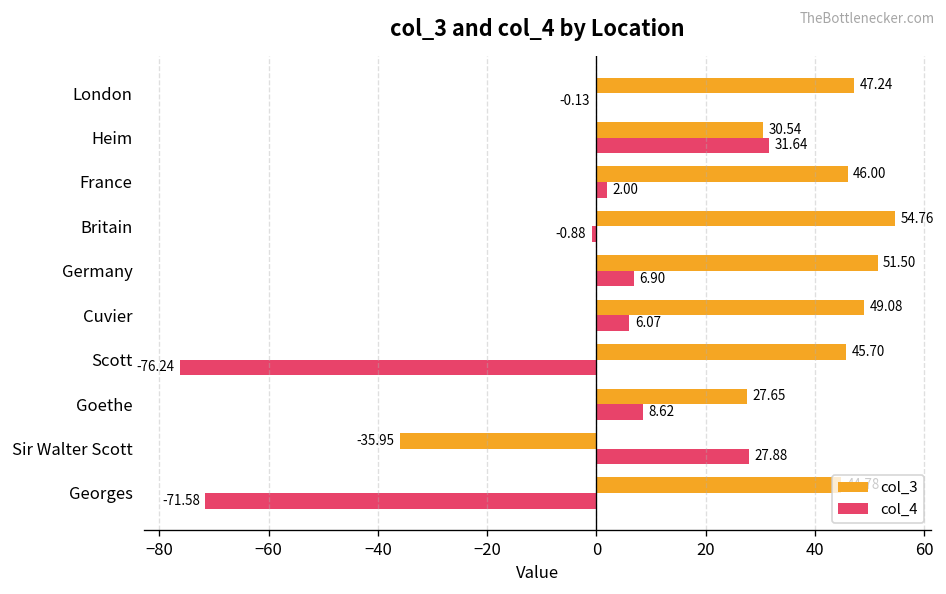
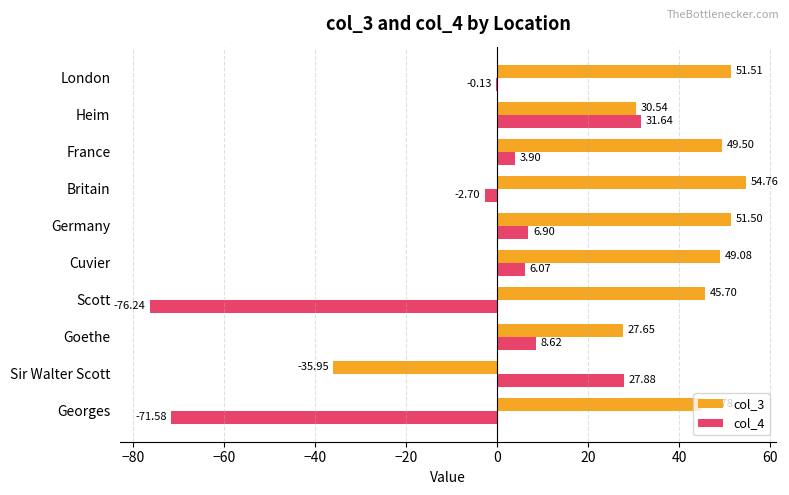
  {
    "col_3": {
-     "London": 47.24,
+     "London": 51.51,
      "Heim": 30.54,
-     "France": 46.00,
+     "France": 49.50,
      "Britain": 54.76,
      "Germany": 51.50,
      "Cuvier": 49.08,
      "Scott": 45.70,
      "Goethe": 27.65,
      "Sir Walter Scott": -35.95
    },
    "col_4": {
      "London": -0.13,
      "Heim": 31.64,
-     "France": 2.00,
-     "Britain": -0.88,
+     "France": 3.90,
+     "Britain": -2.70,
      "Germany": 6.90,
      "Cuvier": 6.07,
      "Scott": -76.24,
      "Goethe": 8.62,
      "Sir Walter Scott": 27.88,
      "Georges": -71.58
    }
  }
